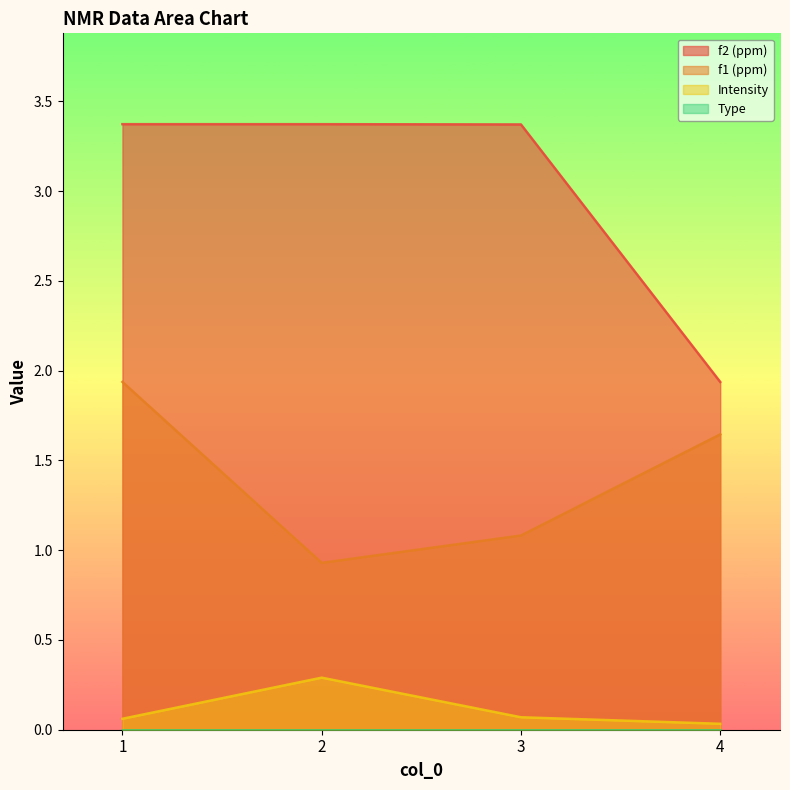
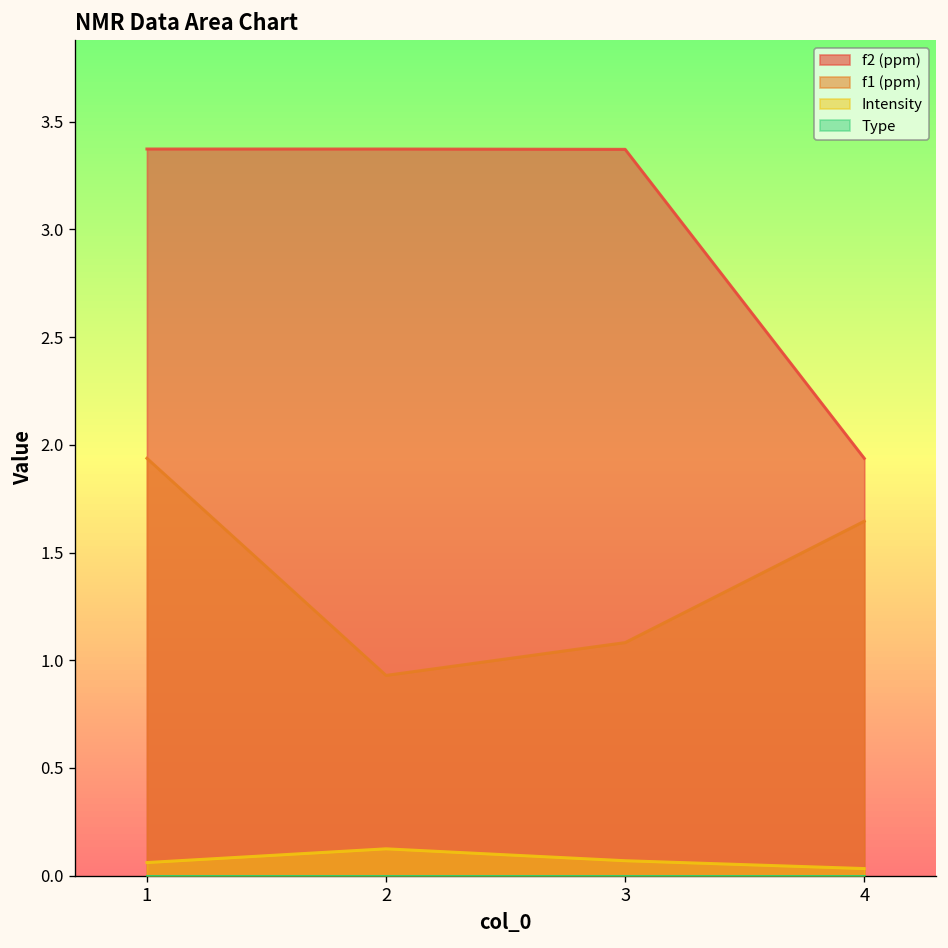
  {
    "Intensity": {
      "1": 0.06,
-     "2": 0.29,
+     "2": 0.12,
      "3": 0.07,
      "4": 0.03
    },
    "Type": {
      "1": 0.00,
      "2": 0.00,
      "3": 0.00,
      "4": 0.00
    }
  }
